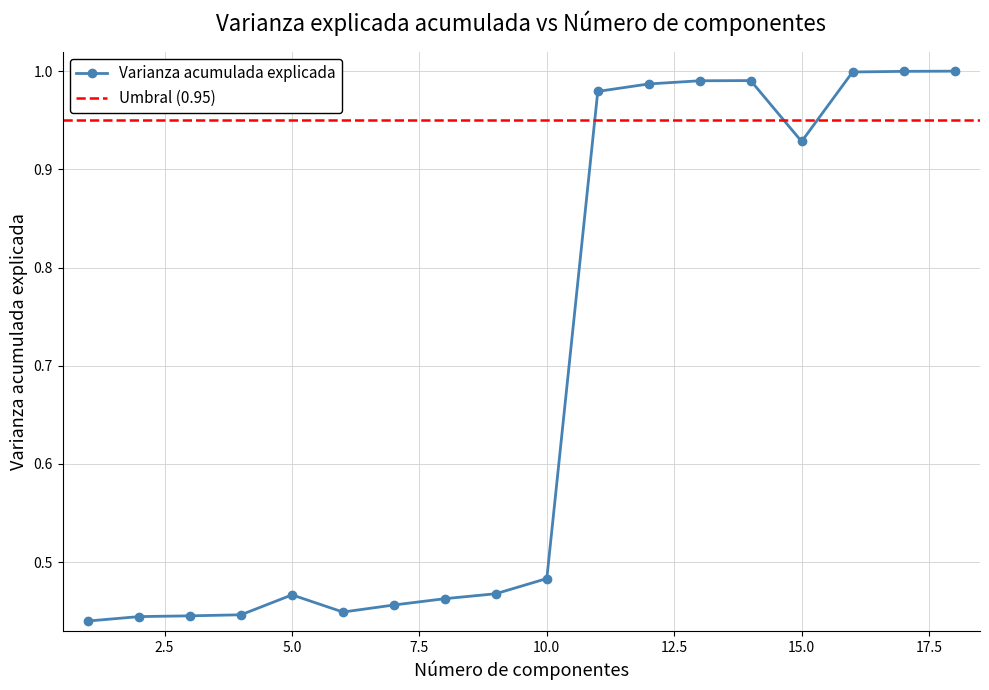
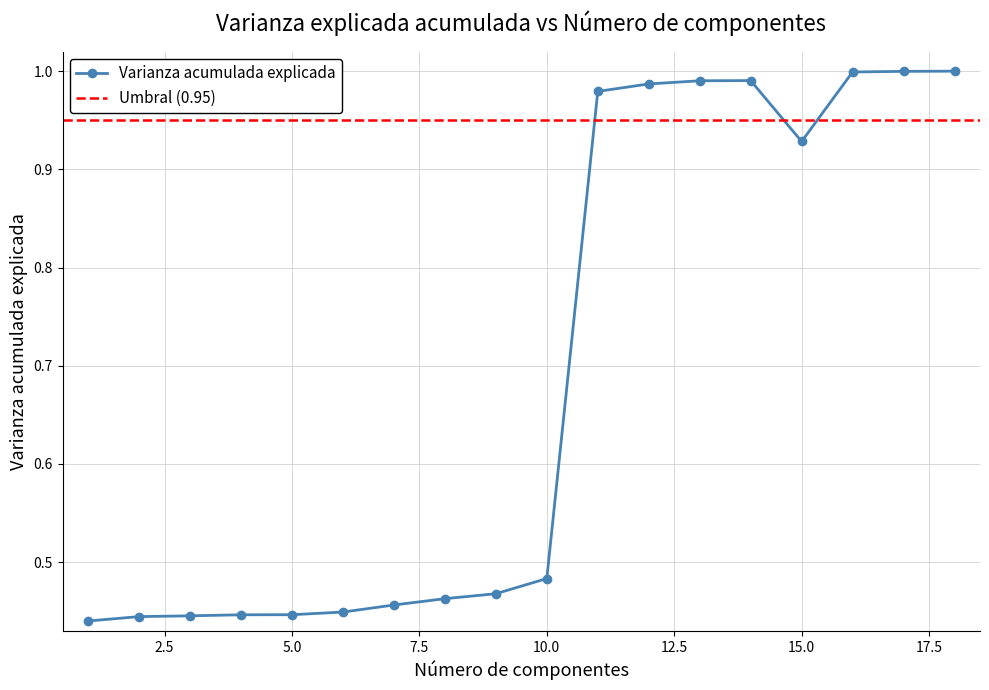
  {
-   "5.0": 0.47,
+   "5.0": 0.45,
    "10.0": 0.48,
    "15.0": 0.93
  }
